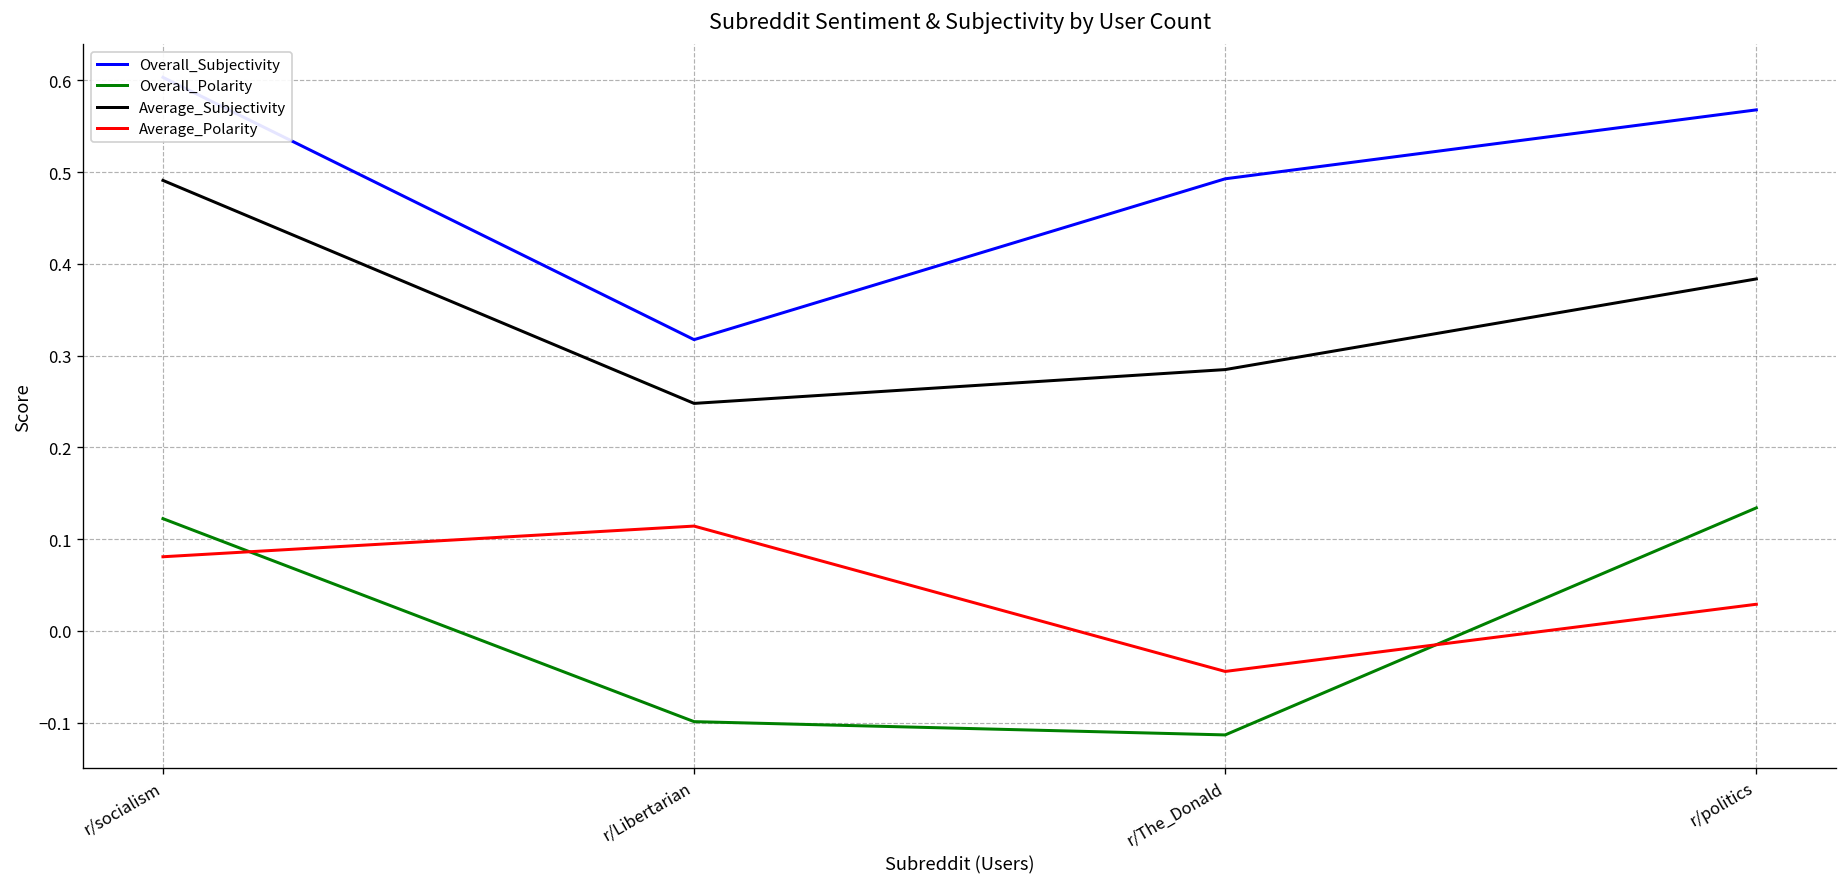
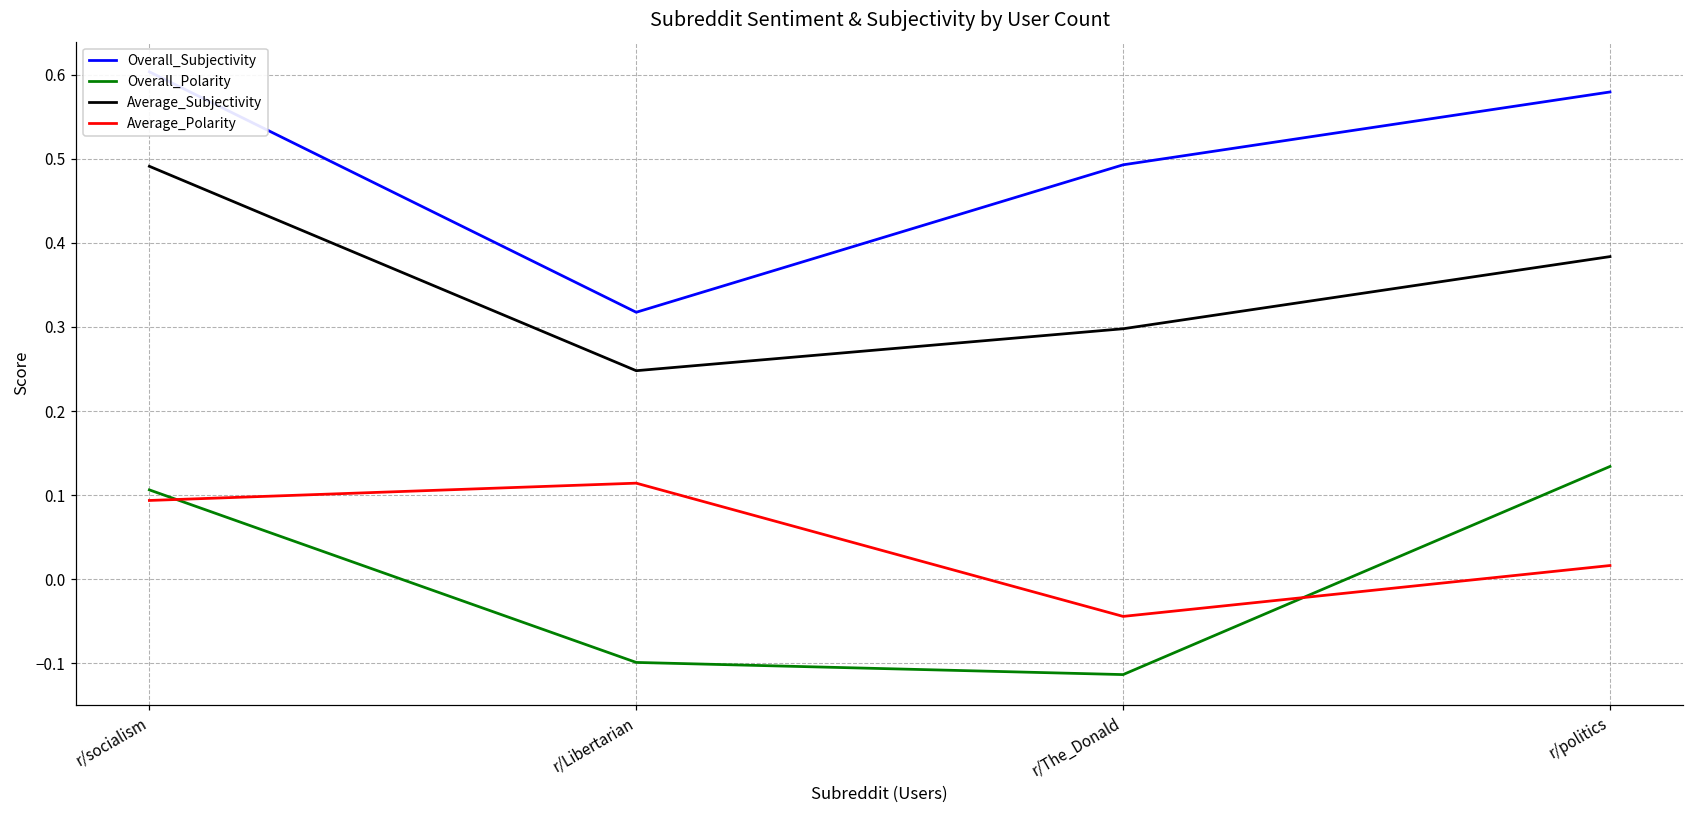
  {
    "Overall_Subjectivity": {
      "r/Libertarian": 0.32,
      "r/The_Donald": 0.49,
-     "r/politics": 0.57
+     "r/politics": 0.58
    },
    "Overall_Polarity": {
-     "r/socialism": 0.12,
+     "r/socialism": 0.11,
      "r/Libertarian": -0.10,
      "r/The_Donald": -0.11,
      "r/politics": 0.13
    },
    "Average_Subjectivity": {
      "r/socialism": 0.49,
      "r/Libertarian": 0.25,
-     "r/The_Donald": 0.28,
+     "r/The_Donald": 0.30,
      "r/politics": 0.38
    },
    "Average_Polarity": {
-     "r/socialism": 0.08,
+     "r/socialism": 0.09,
      "r/Libertarian": 0.11,
      "r/The_Donald": -0.04,
-     "r/politics": 0.03
+     "r/politics": 0.02
    }
  }
